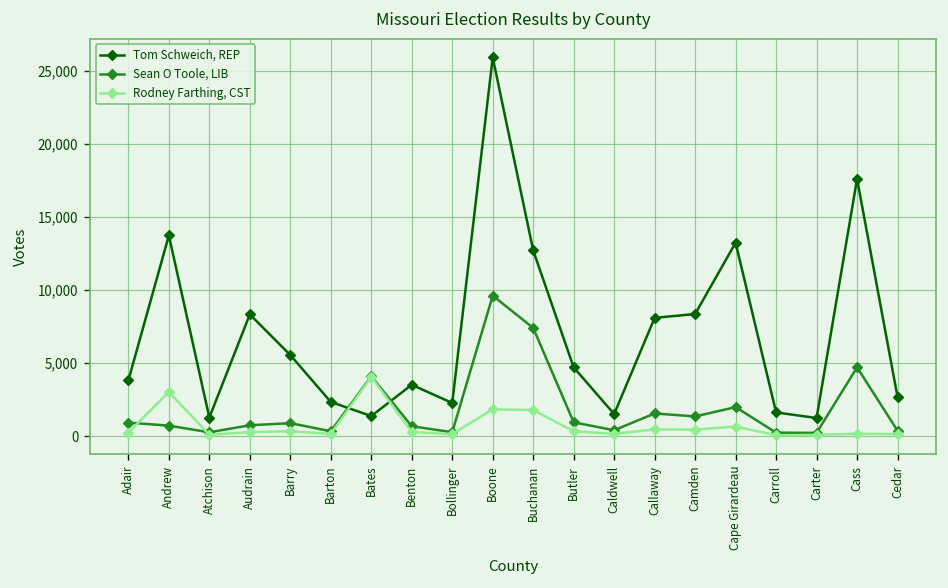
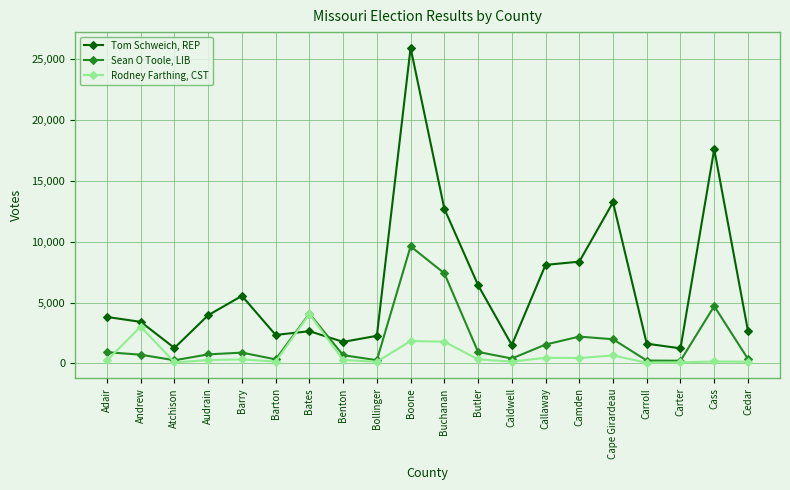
  {
    "Tom Schweich, REP": {
      "Adair": "3,800",
-     "Andrew": "13,700",
+     "Andrew": "3,400",
      "Atchison": "1,300",
-     "Audrain": "8,300",
+     "Audrain": "4,000",
      "Barry": "5,500",
      "Barton": "2,300",
-     "Bates": "1,400",
-     "Benton": "3,500",
+     "Bates": "2,700",
+     "Benton": "1,800",
      "Bollinger": "2,300",
      "Boone": "25,900",
      "Buchanan": "12,700",
-     "Butler": "4,700",
+     "Butler": "6,400",
      "Caldwell": "1,500",
      "Callaway": "8,100",
      "Camden": "8,400",
      "Cape Girardeau": "13,200",
      "Carroll": "1,600",
      "Carter": "1,200",
      "Cass": "17,600",
      "Cedar": "2,700"
    },
    "Sean O Toole, LIB": {
      "Adair": "900",
      "Andrew": "700",
      "Audrain": "700",
      "Barry": "900",
      "Benton": "700",
      "Boone": "9,600",
      "Buchanan": "7,400",
      "Butler": "900",
      "Caldwell": "400",
      "Callaway": "1,600",
-     "Camden": "1,400",
+     "Camden": "2,200",
      "Cape Girardeau": "2,000",
      "Cass": "4,700",
      "Cedar": "400"
    },
    "Rodney Farthing, CST": {
      "Adair": "200",
      "Andrew": "3,000",
      "Audrain": "300",
      "Barry": "300",
      "Benton": "300",
      "Boone": "1,800",
      "Buchanan": "1,800",
      "Butler": "300",
      "Caldwell": "200",
      "Callaway": "500",
      "Camden": "400",
      "Cape Girardeau": "700",
      "Cass": "200",
      "Cedar": "100"
    }
  }
